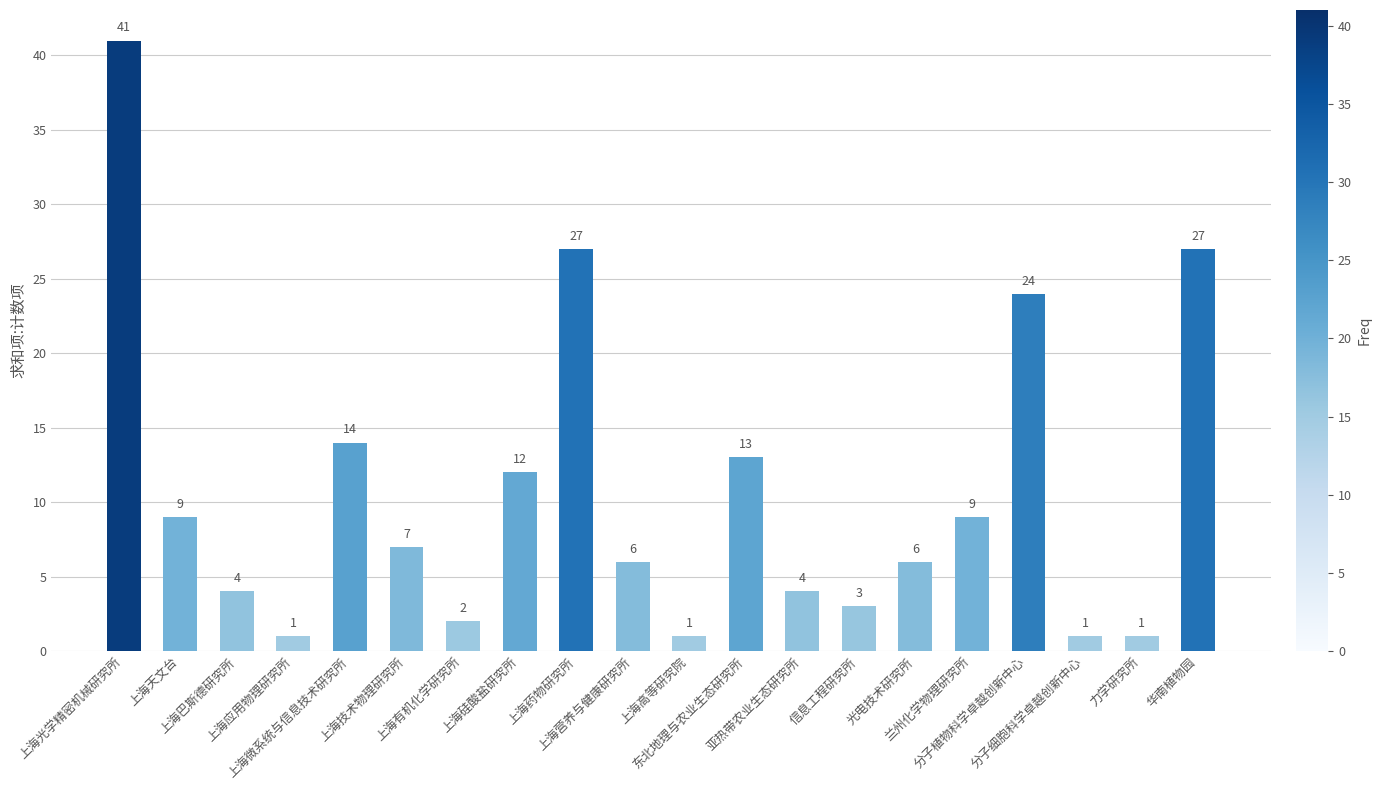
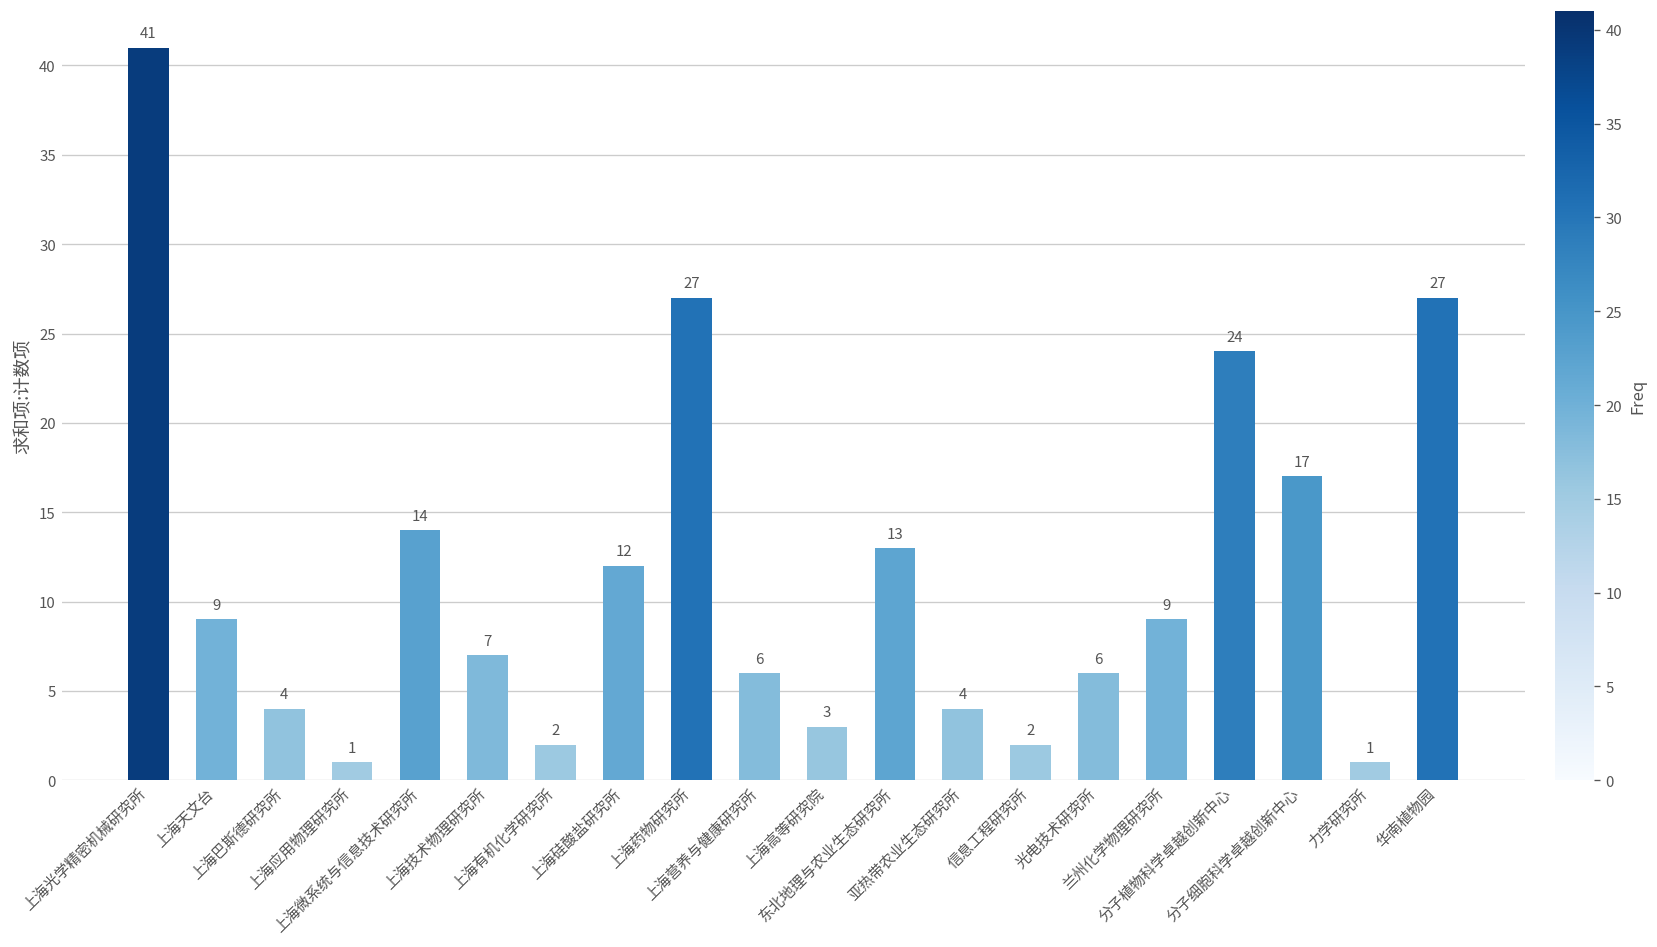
  {
    "上海光学精密机械研究所": 41,
    "上海天文台": 9,
    "上海巴斯德研究所": 4,
    "上海应用物理研究所": 1,
    "上海微系统与信息技术研究所": 14,
    "上海技术物理研究所": 7,
    "上海有机化学研究所": 2,
    "上海硅酸盐研究所": 12,
    "上海药物研究所": 27,
    "上海营养与健康研究所": 6,
-   "上海高等研究院": 1,
+   "上海高等研究院": 3,
    "东北地理与农业生态研究所": 13,
    "亚热带农业生态研究所": 4,
-   "信息工程研究所": 3,
+   "信息工程研究所": 2,
    "光电技术研究所": 6,
    "兰州化学物理研究所": 9,
    "分子植物科学卓越创新中心": 24,
-   "分子细胞科学卓越创新中心": 1,
+   "分子细胞科学卓越创新中心": 17,
    "力学研究所": 1,
    "华南植物园": 27
  }
